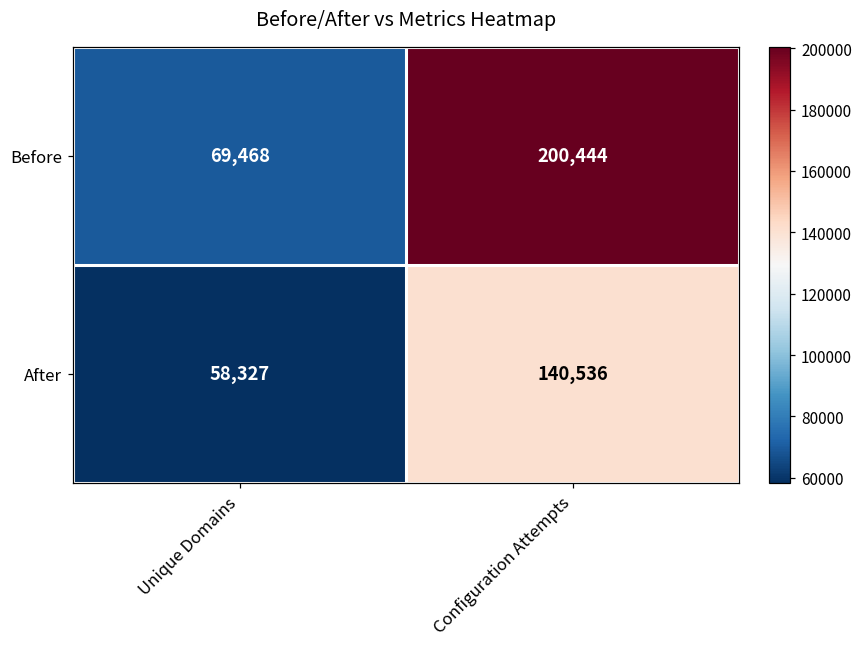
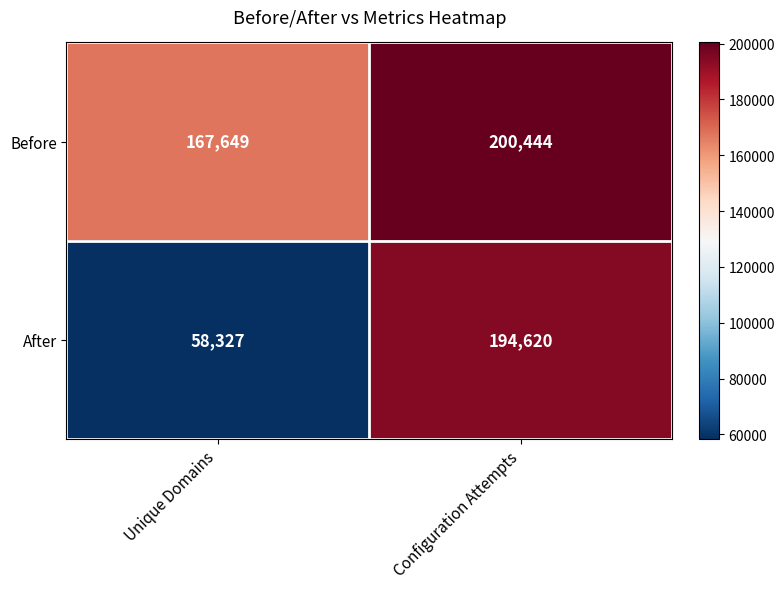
  {
    "Before": {
-     "Unique Domains": "69,468",
+     "Unique Domains": "167,649",
      "Configuration Attempts": "200,444"
    },
    "After": {
      "Unique Domains": "58,327",
-     "Configuration Attempts": "140,536"
+     "Configuration Attempts": "194,620"
    }
  }
